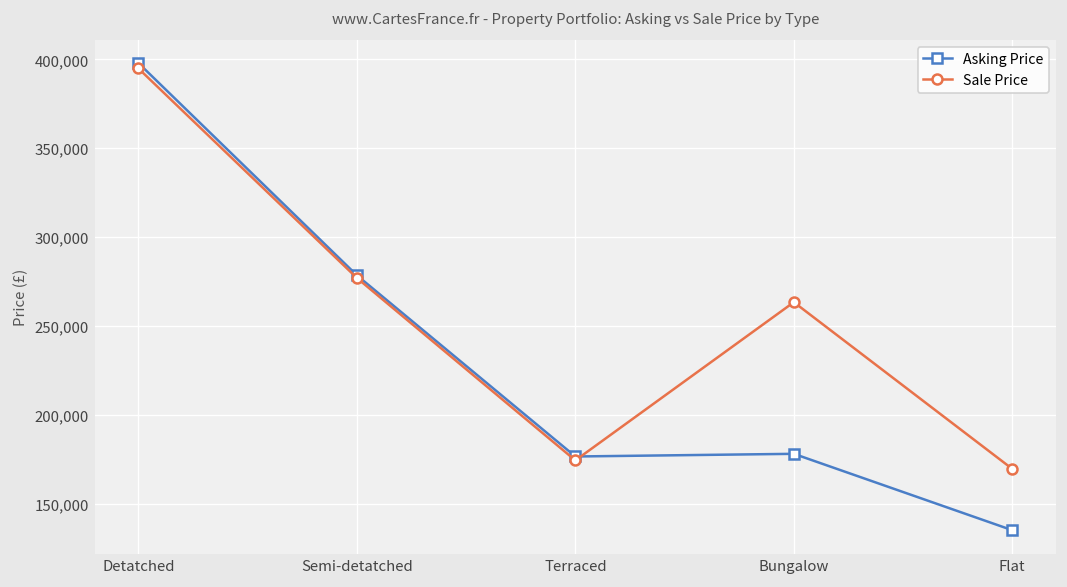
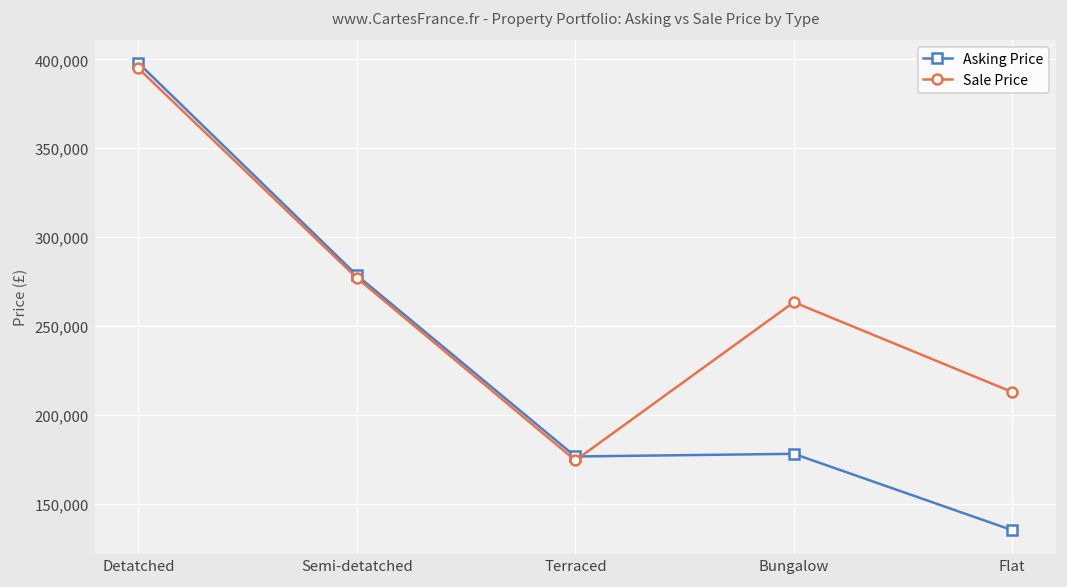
  {
    "Asking Price": {
      "Detatched": "398,000",
      "Terraced": "177,000",
      "Bungalow": "178,000",
      "Flat": "135,000"
    },
    "Sale Price": {
      "Detatched": "395,000",
      "Terraced": "174,000",
      "Bungalow": "263,000",
-     "Flat": "170,000"
+     "Flat": "213,000"
    }
  }
